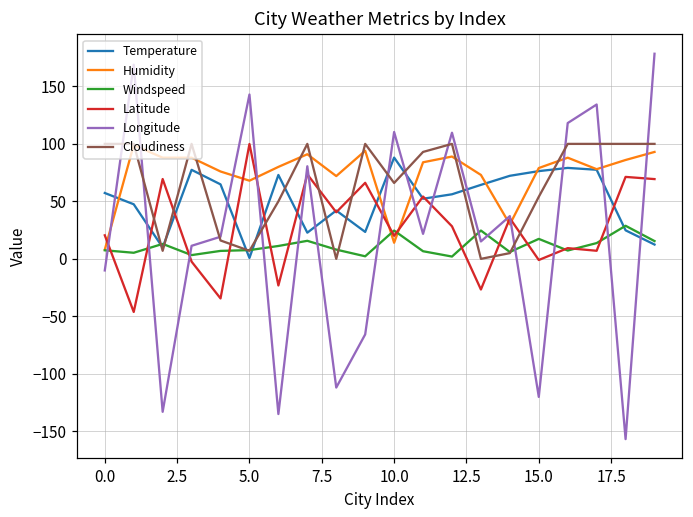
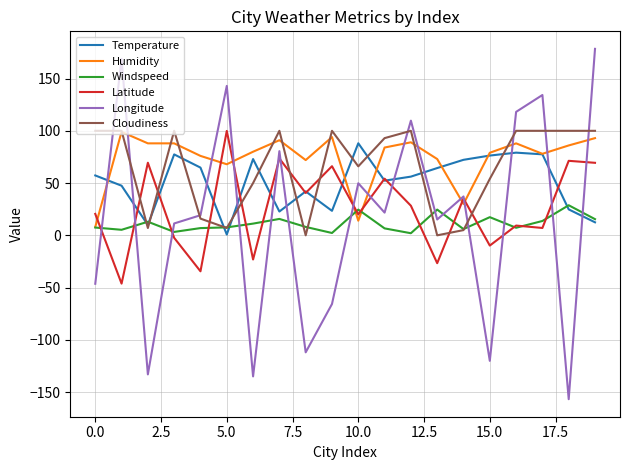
  {
    "Temperature": {
      "0.0": 57,
      "5.0": 1,
      "10.0": 88,
      "15.0": 76
    },
    "Humidity": {
      "5.0": 68,
      "10.0": 14,
      "15.0": 79
    },
    "Windspeed": {
      "10.0": 25,
      "15.0": 17
    },
    "Latitude": {
      "0.0": 21,
      "5.0": 100,
      "10.0": 20,
-     "15.0": -1
+     "15.0": -10
    },
    "Longitude": {
-     "0.0": -10,
+     "0.0": -46,
      "5.0": 143,
-     "10.0": 110,
+     "10.0": 50,
      "15.0": -120
    },
    "Cloudiness": {
      "10.0": 66,
      "15.0": 54
    }
  }
